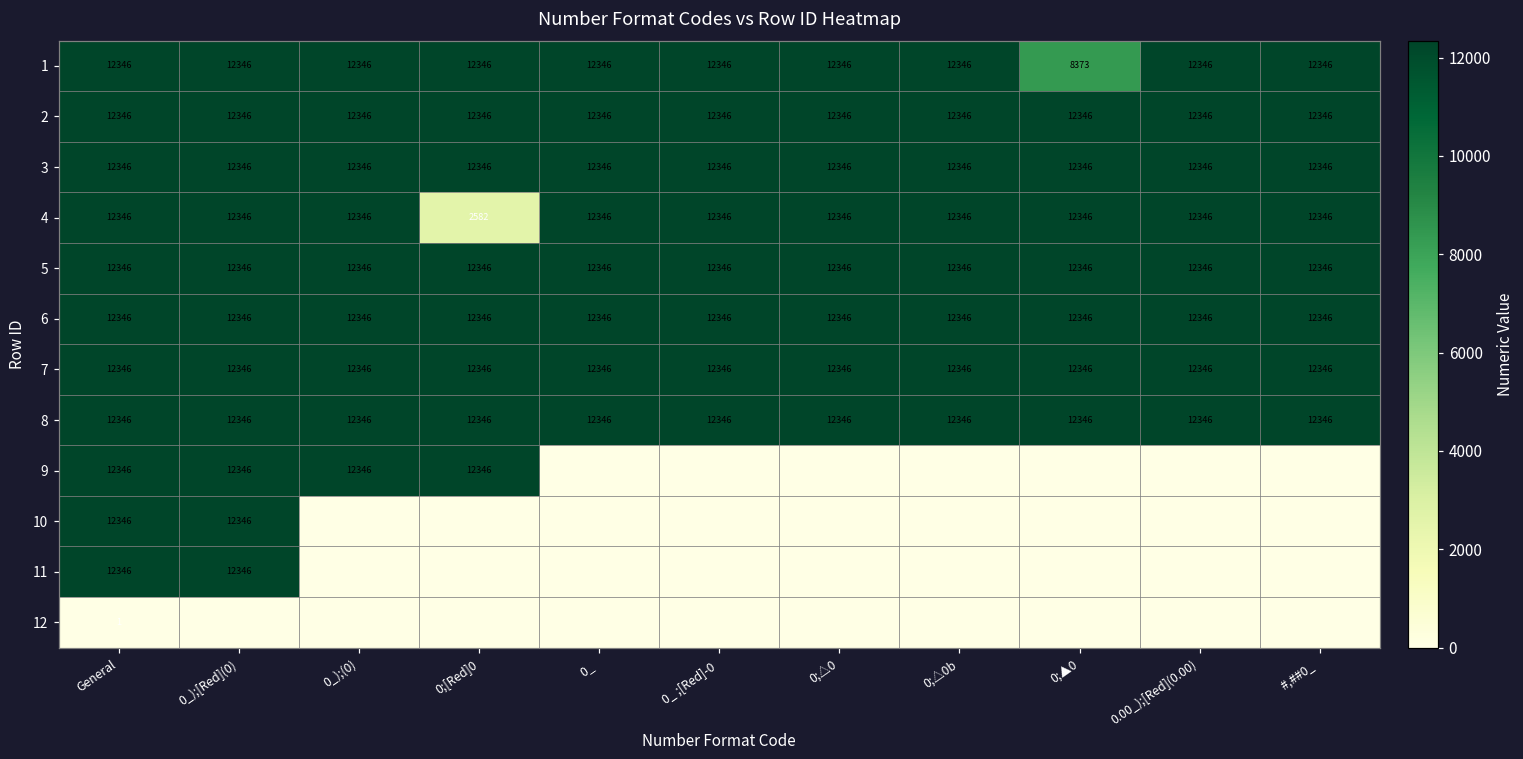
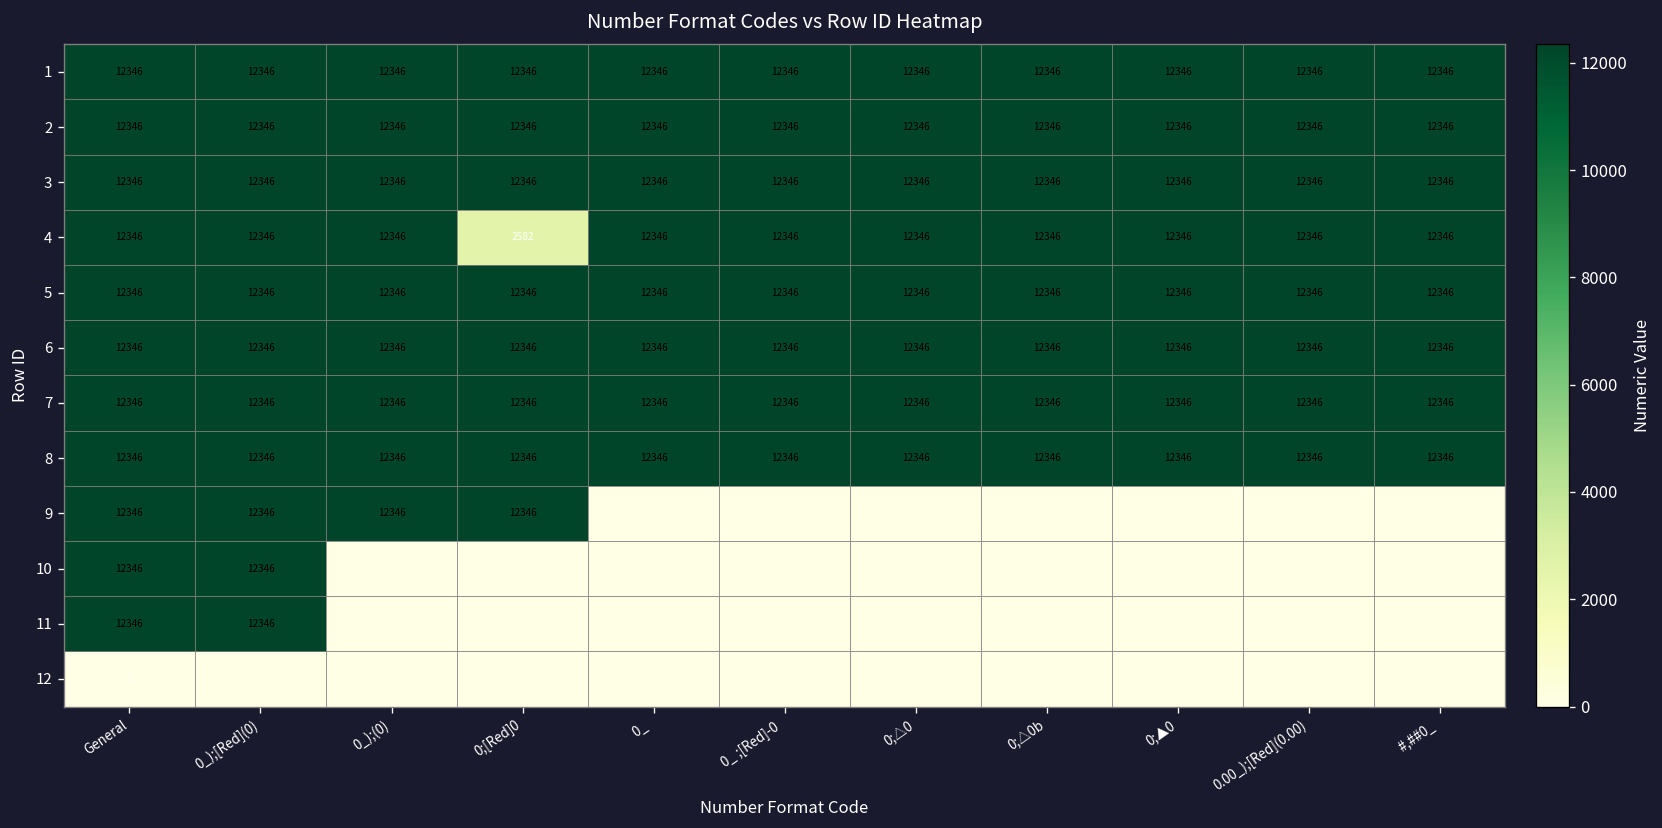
  {
    "1": {
      "General": 12346,
      "0_);[Red](0)": 12346,
      "0_);(0)": 12346,
      "0;[Red]0": 12346,
      "0_": 12346,
      "0_ ;[Red]-0": 12346,
      "0;△0": 12346,
      "0;△0b": 12346,
-     "0;▲0": 8373,
+     "0;▲0": 12346,
      "0.00_);[Red](0.00)": 12346,
      "#,##0_": 12346
    },
    "2": {
      "General": 12346,
      "0_);[Red](0)": 12346,
      "0_);(0)": 12346,
      "0;[Red]0": 12346,
      "0_": 12346,
      "0_ ;[Red]-0": 12346,
      "0;△0": 12346,
      "0;△0b": 12346,
      "0;▲0": 12346,
      "0.00_);[Red](0.00)": 12346,
      "#,##0_": 12346
    },
    "3": {
      "General": 12346,
      "0_);[Red](0)": 12346,
      "0_);(0)": 12346,
      "0;[Red]0": 12346,
      "0_": 12346,
      "0_ ;[Red]-0": 12346,
      "0;△0": 12346,
      "0;△0b": 12346,
      "0;▲0": 12346,
      "0.00_);[Red](0.00)": 12346,
      "#,##0_": 12346
    },
    "4": {
      "General": 12346,
      "0_);[Red](0)": 12346,
      "0_);(0)": 12346,
      "0;[Red]0": 2582,
      "0_": 12346,
      "0_ ;[Red]-0": 12346,
      "0;△0": 12346,
      "0;△0b": 12346,
      "0;▲0": 12346,
      "0.00_);[Red](0.00)": 12346,
      "#,##0_": 12346
    },
    "5": {
      "General": 12346,
      "0_);[Red](0)": 12346,
      "0_);(0)": 12346,
      "0;[Red]0": 12346,
      "0_": 12346,
      "0_ ;[Red]-0": 12346,
      "0;△0": 12346,
      "0;△0b": 12346,
      "0;▲0": 12346,
      "0.00_);[Red](0.00)": 12346,
      "#,##0_": 12346
    },
    "6": {
      "General": 12346,
      "0_);[Red](0)": 12346,
      "0_);(0)": 12346,
      "0;[Red]0": 12346,
      "0_": 12346,
      "0_ ;[Red]-0": 12346,
      "0;△0": 12346,
      "0;△0b": 12346,
      "0;▲0": 12346,
      "0.00_);[Red](0.00)": 12346,
      "#,##0_": 12346
    },
    "7": {
      "General": 12346,
      "0_);[Red](0)": 12346,
      "0_);(0)": 12346,
      "0;[Red]0": 12346,
      "0_": 12346,
      "0_ ;[Red]-0": 12346,
      "0;△0": 12346,
      "0;△0b": 12346,
      "0;▲0": 12346,
      "0.00_);[Red](0.00)": 12346,
      "#,##0_": 12346
    },
    "8": {
      "General": 12346,
      "0_);[Red](0)": 12346,
      "0_);(0)": 12346,
      "0;[Red]0": 12346,
      "0_": 12346,
      "0_ ;[Red]-0": 12346,
      "0;△0": 12346,
      "0;△0b": 12346,
      "0;▲0": 12346,
      "0.00_);[Red](0.00)": 12346,
      "#,##0_": 12346
    },
    "9": {
      "General": 12346,
      "0_);[Red](0)": 12346,
      "0_);(0)": 12346,
      "0;[Red]0": 12346
    },
    "10": {
      "General": 12346,
      "0_);[Red](0)": 12346
    },
    "11": {
      "General": 12346,
      "0_);[Red](0)": 12346
    }
  }
